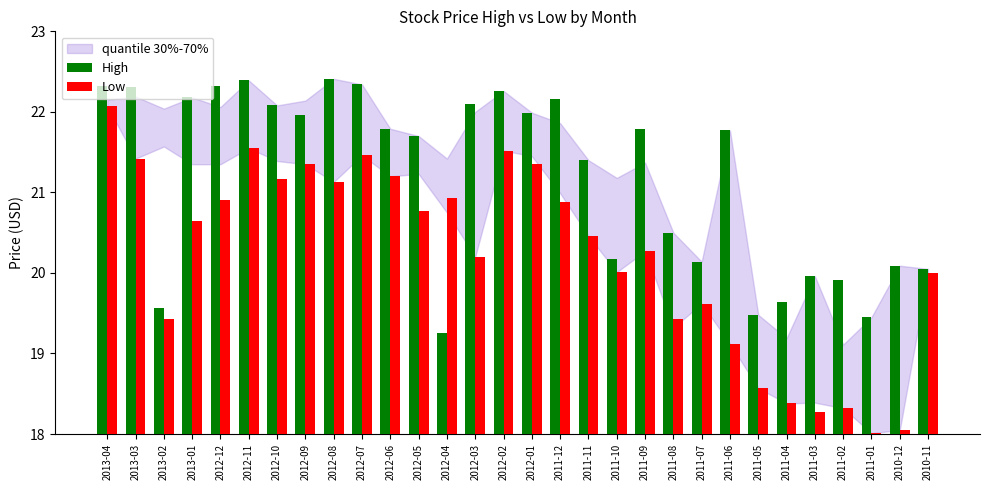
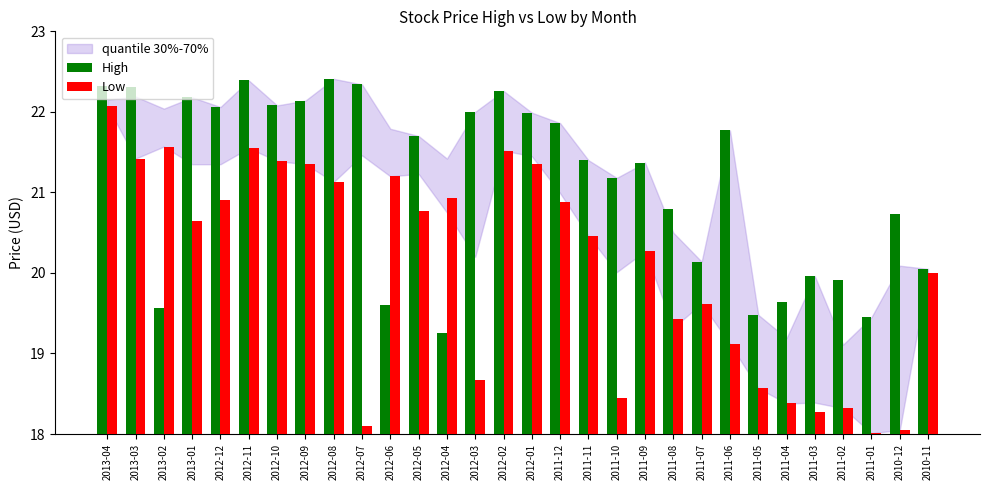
  {
    "High": {
      "2013-02": 19.6,
-     "2012-12": 22.3,
+     "2012-12": 22.1,
      "2012-11": 22.4,
      "2012-10": 22.1,
-     "2012-09": 22.0,
+     "2012-09": 22.1,
      "2012-08": 22.4,
      "2012-07": 22.3,
-     "2012-06": 21.8,
+     "2012-06": 19.6,
      "2012-05": 21.7,
      "2012-04": 19.3,
-     "2012-03": 22.1,
+     "2012-03": 22.0,
      "2012-02": 22.3,
      "2012-01": 22.0,
-     "2011-12": 22.2,
+     "2011-12": 21.9,
      "2011-11": 21.4,
-     "2011-10": 20.2,
-     "2011-09": 21.8,
-     "2011-08": 20.5,
+     "2011-10": 21.2,
+     "2011-09": 21.4,
+     "2011-08": 20.8,
      "2011-07": 20.1,
      "2011-06": 21.8,
      "2011-05": 19.5,
      "2011-04": 19.6,
      "2011-03": 20.0,
      "2011-02": 19.9,
      "2011-01": 19.5,
-     "2010-12": 20.1,
+     "2010-12": 20.7,
      "2010-11": 20.0
    },
    "Low": {
      "2013-04": 22.1,
      "2013-03": 21.4,
-     "2013-02": 19.4,
+     "2013-02": 21.6,
      "2013-01": 20.6,
      "2012-12": 20.9,
      "2012-11": 21.5,
-     "2012-10": 21.2,
+     "2012-10": 21.4,
      "2012-09": 21.4,
      "2012-08": 21.1,
-     "2012-07": 21.5,
+     "2012-07": 18.1,
      "2012-06": 21.2,
      "2012-05": 20.8,
      "2012-04": 20.9,
-     "2012-03": 20.2,
+     "2012-03": 18.7,
      "2012-02": 21.5,
      "2012-01": 21.3,
      "2011-12": 20.9,
      "2011-11": 20.5,
-     "2011-10": 20.0,
+     "2011-10": 18.5,
      "2011-09": 20.3,
      "2011-08": 19.4,
      "2011-07": 19.6,
      "2011-06": 19.1,
      "2011-05": 18.6,
      "2011-04": 18.4,
      "2011-03": 18.3,
      "2011-02": 18.3,
      "2011-01": 18.0,
      "2010-12": 18.0,
      "2010-11": 20.0
    }
  }
